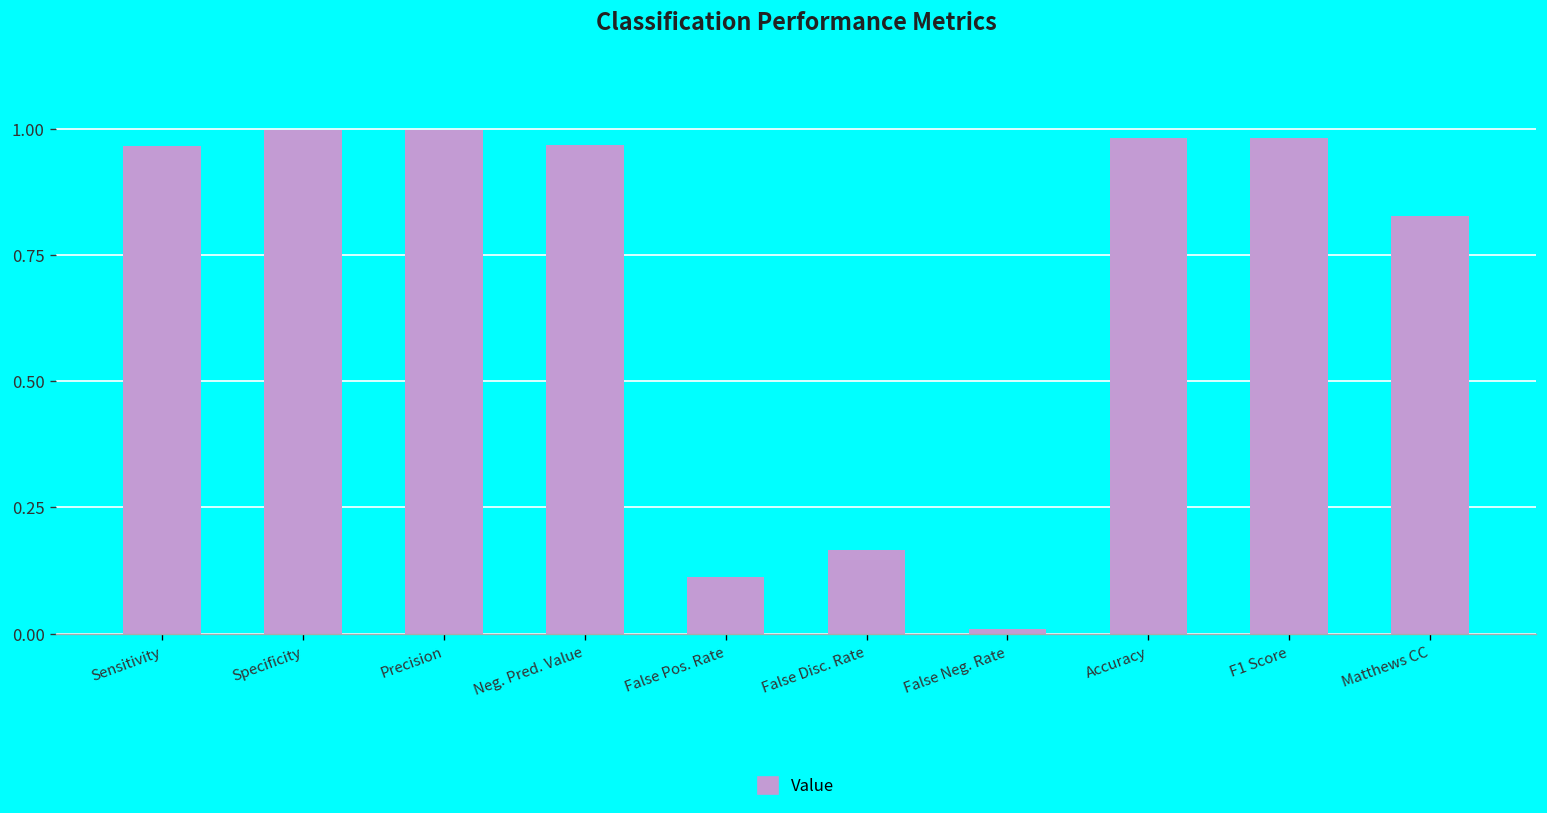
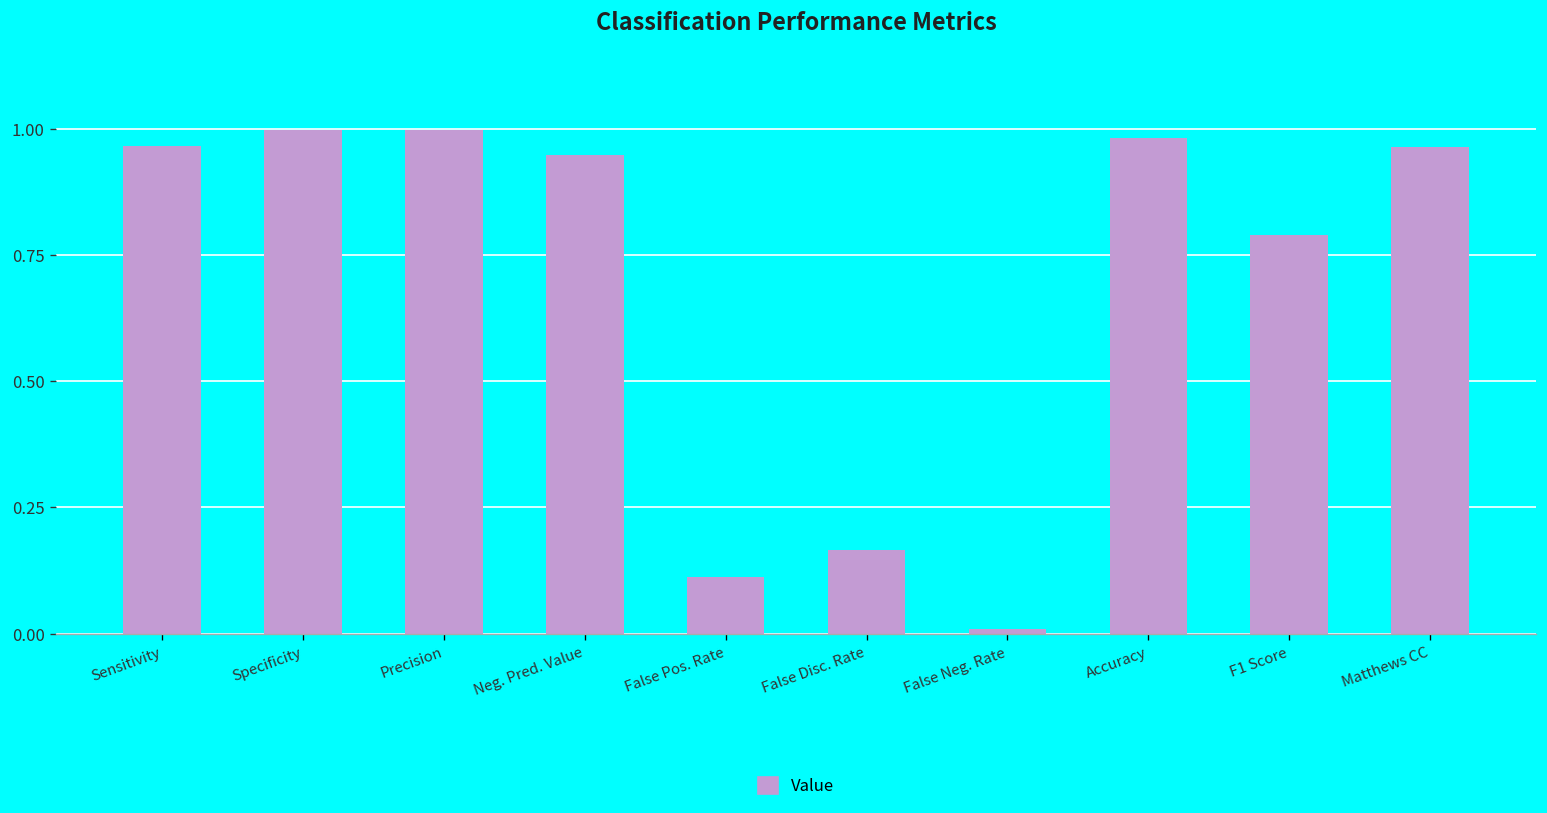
  {
    "Sensitivity": 0.97,
    "Specificity": 1.00,
    "Precision": 1.00,
-   "Neg. Pred. Value": 0.97,
+   "Neg. Pred. Value": 0.95,
    "False Pos. Rate": 0.11,
    "False Disc. Rate": 0.17,
    "False Neg. Rate": 0.01,
    "Accuracy": 0.98,
-   "F1 Score": 0.98,
-   "Matthews CC": 0.83
+   "F1 Score": 0.79,
+   "Matthews CC": 0.96
  }
